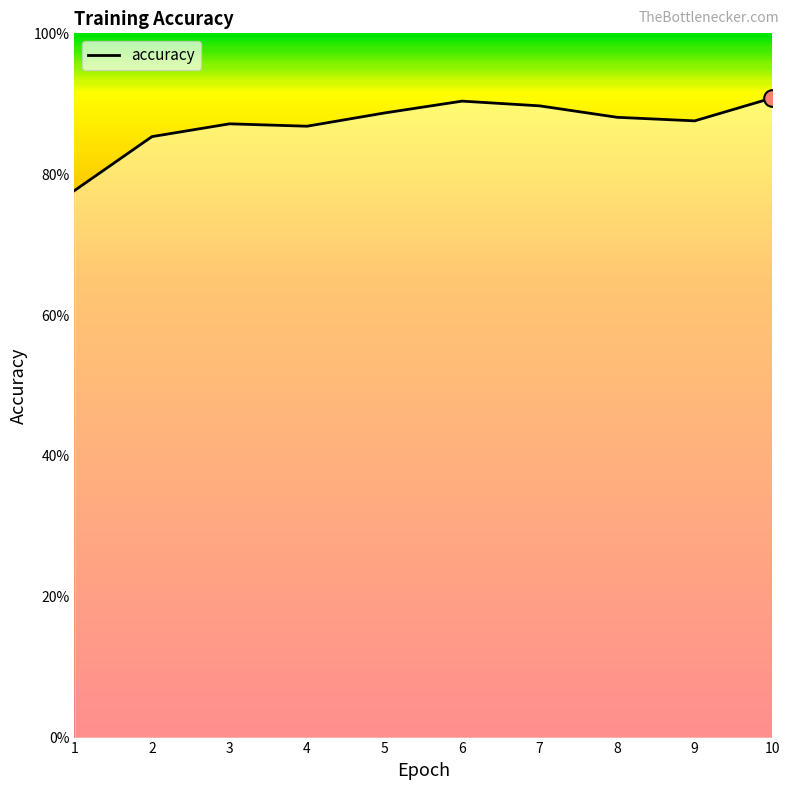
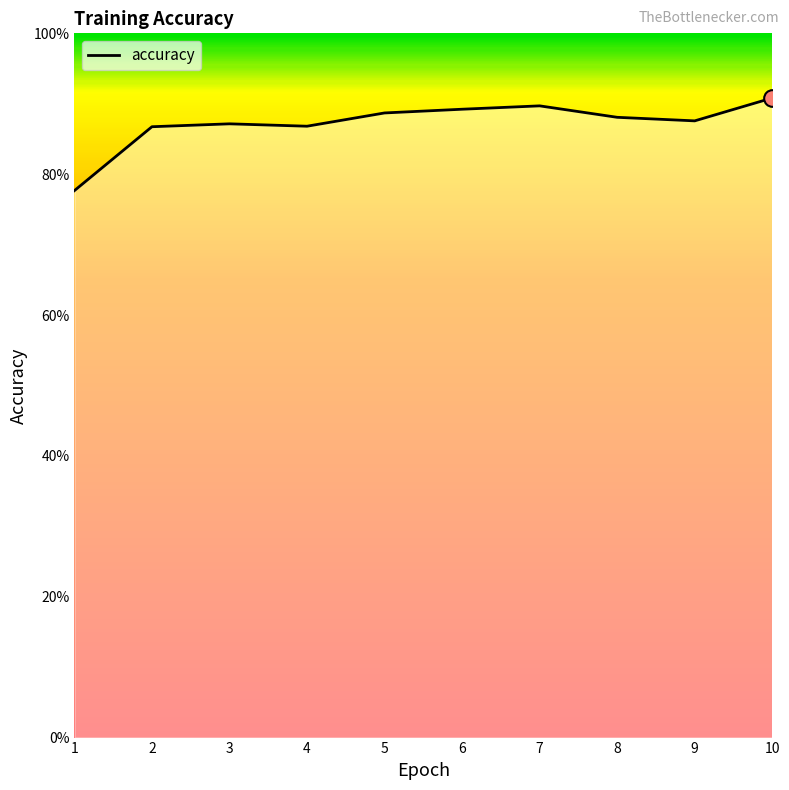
  {
    "accuracy": {
      "1": "78%",
-     "2": "85%",
+     "2": "87%",
      "3": "87%",
      "4": "87%",
      "5": "89%",
-     "6": "90%",
+     "6": "89%",
      "7": "90%",
      "8": "88%",
      "9": "88%"
    }
  }
